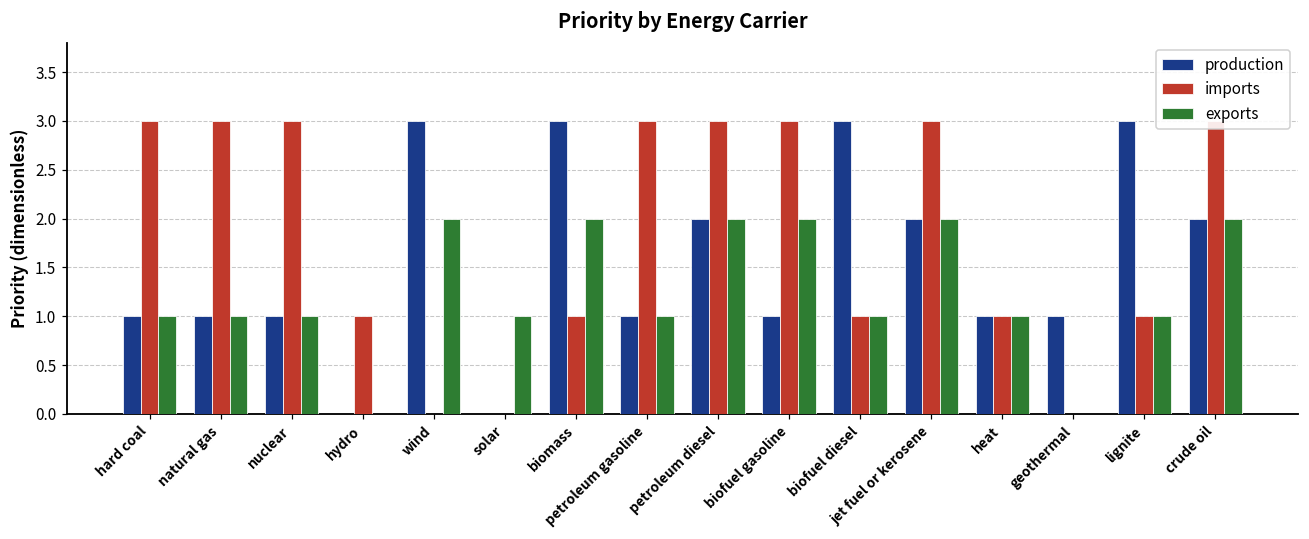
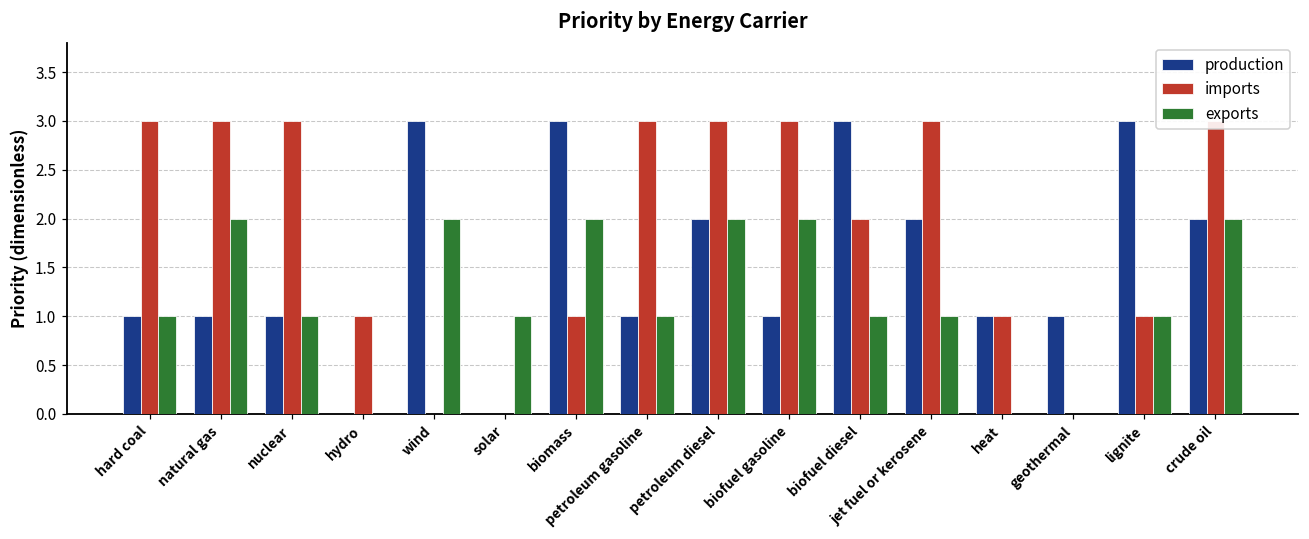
  {
    "production": {
      "hard coal": 1,
      "natural gas": 1,
      "nuclear": 1,
      "hydro": 0,
      "wind": 3,
      "solar": 0,
      "biomass": 3,
      "petroleum gasoline": 1,
      "petroleum diesel": 2,
      "biofuel gasoline": 1,
      "biofuel diesel": 3,
      "jet fuel or kerosene": 2,
      "heat": 1,
      "geothermal": 1,
      "lignite": 3,
      "crude oil": 2
    },
    "imports": {
      "hard coal": 3,
      "natural gas": 3,
      "nuclear": 3,
      "hydro": 1,
      "wind": 0,
      "solar": 0,
      "biomass": 1,
      "petroleum gasoline": 3,
      "petroleum diesel": 3,
      "biofuel gasoline": 3,
-     "biofuel diesel": 1,
+     "biofuel diesel": 2,
      "jet fuel or kerosene": 3,
      "heat": 1,
      "geothermal": 0,
      "lignite": 1
    },
    "exports": {
      "hard coal": 1,
-     "natural gas": 1,
+     "natural gas": 2,
      "nuclear": 1,
      "hydro": 0,
      "wind": 2,
      "solar": 1,
      "biomass": 2,
      "petroleum gasoline": 1,
      "petroleum diesel": 2,
      "biofuel gasoline": 2,
      "biofuel diesel": 1,
-     "jet fuel or kerosene": 2,
-     "heat": 1,
+     "jet fuel or kerosene": 1,
+     "heat": 0,
      "geothermal": 0,
      "lignite": 1,
      "crude oil": 2
    }
  }
